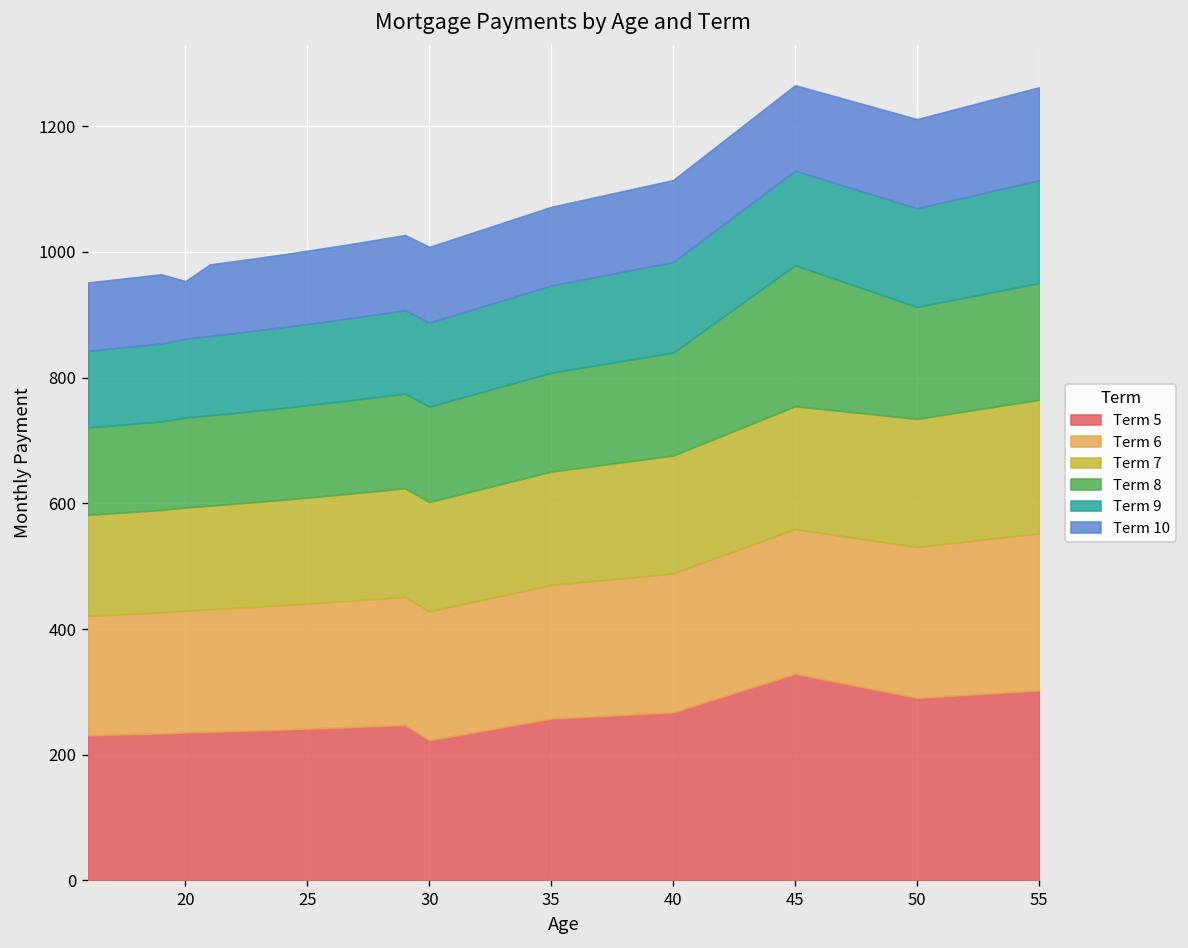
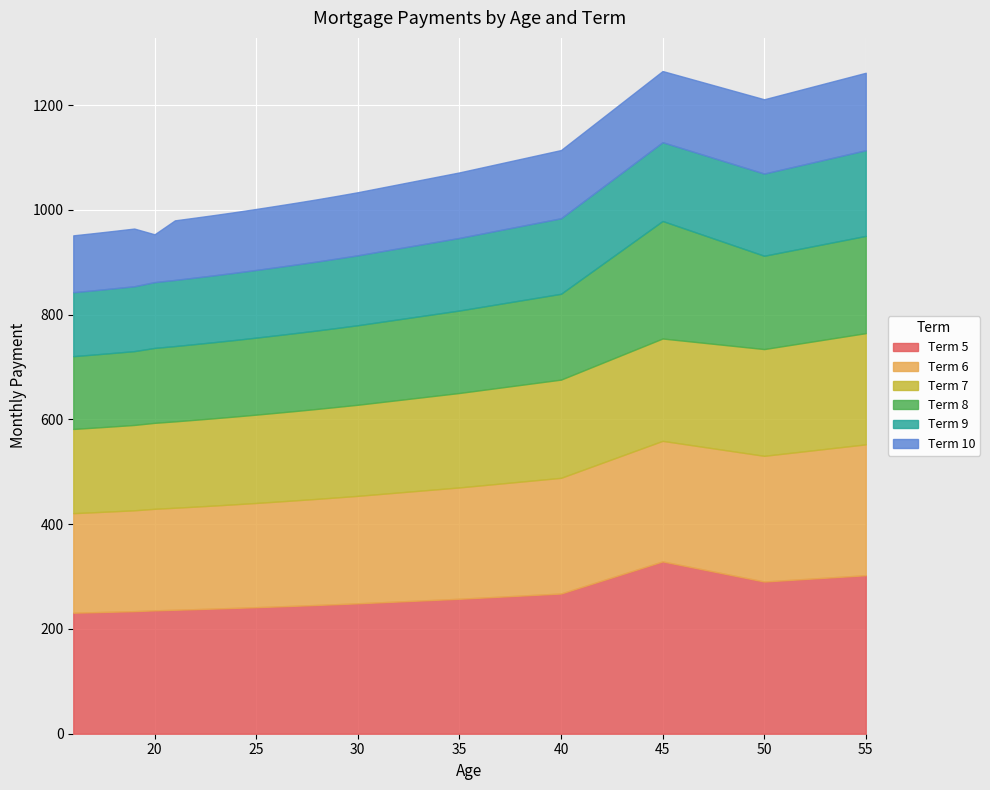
  {
    "Term 5": {
      "20": 240,
      "25": 240,
-     "30": 220,
+     "30": 250,
      "35": 260,
      "40": 270,
      "45": 330,
      "50": 290,
      "55": 300
    },
    "Term 8": {
      "20": 140,
      "25": 150,
      "30": 150,
      "35": 160,
      "40": 160,
      "45": 220,
      "50": 180,
      "55": 190
    },
    "Term 9": {
      "20": 130,
      "25": 130,
      "30": 130,
      "35": 140,
      "40": 140,
      "45": 150,
      "50": 160,
      "55": 160
    },
    "Term 10": {
      "20": 90,
      "25": 120,
      "30": 120,
      "35": 130,
      "40": 130,
      "45": 140,
      "50": 140,
      "55": 150
    }
  }
